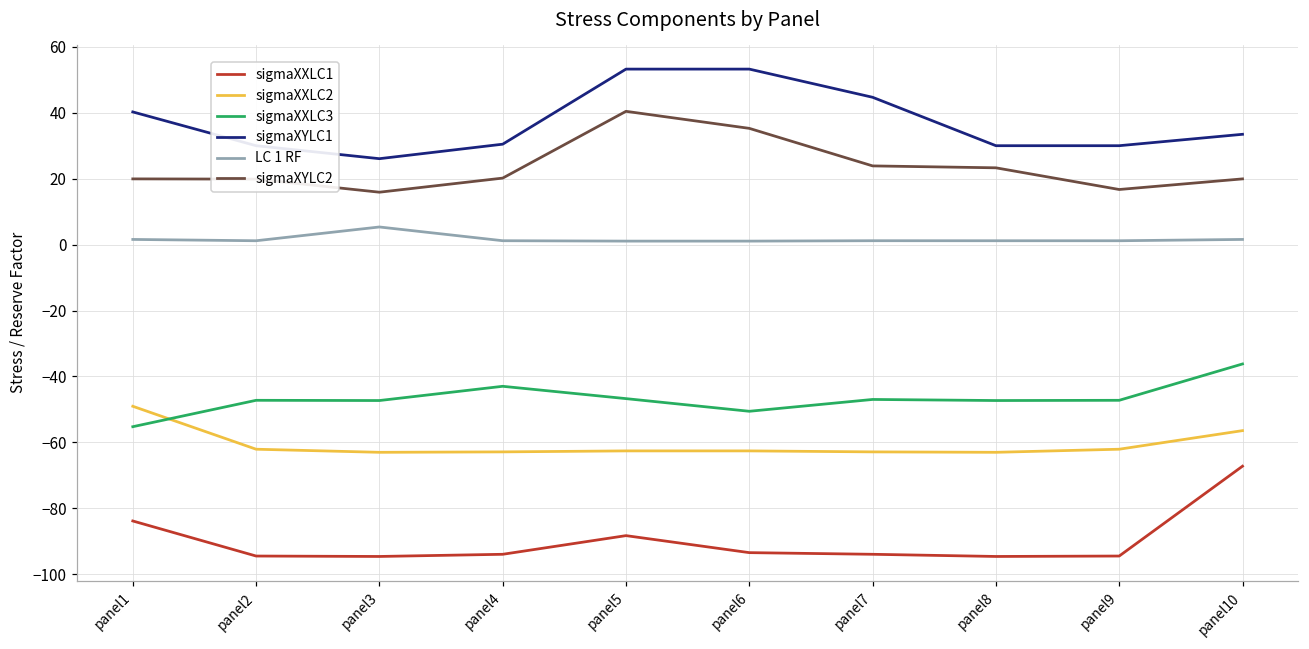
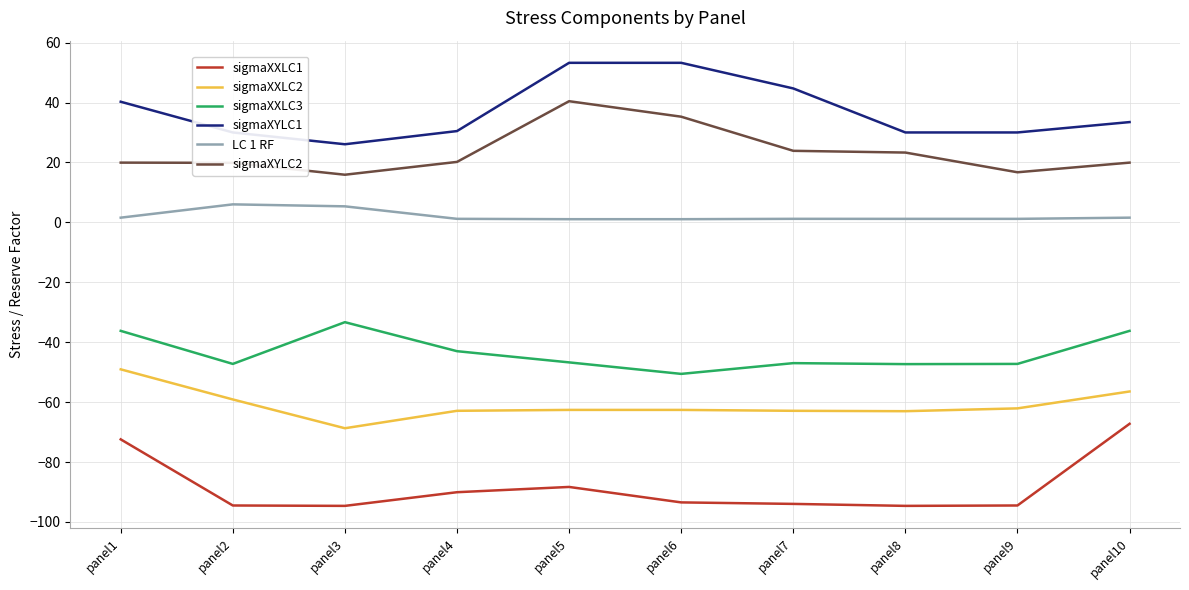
  {
    "sigmaXXLC1": {
-     "panel1": -84,
+     "panel1": -72,
      "panel2": -94,
      "panel3": -95,
-     "panel4": -94,
+     "panel4": -90,
      "panel5": -88,
      "panel6": -93,
      "panel7": -94,
      "panel8": -95,
      "panel9": -94,
      "panel10": -67
    },
    "sigmaXXLC2": {
      "panel1": -49,
-     "panel2": -62,
-     "panel3": -63,
+     "panel2": -59,
+     "panel3": -69,
      "panel4": -63,
      "panel5": -63,
      "panel6": -63,
      "panel7": -63,
      "panel8": -63,
      "panel9": -62,
      "panel10": -56
    },
    "sigmaXXLC3": {
-     "panel1": -55,
+     "panel1": -36,
      "panel2": -47,
-     "panel3": -47,
+     "panel3": -33,
      "panel4": -43,
      "panel5": -47,
      "panel6": -51,
      "panel7": -47,
      "panel8": -47,
      "panel9": -47,
      "panel10": -36
    },
    "sigmaXYLC1": {
      "panel1": 40,
      "panel3": 26,
      "panel4": 30,
      "panel5": 53,
      "panel6": 53,
      "panel7": 45,
      "panel8": 30,
      "panel9": 30,
      "panel10": 33
    },
    "LC 1 RF": {
      "panel1": 2,
-     "panel2": 1,
+     "panel2": 6,
      "panel3": 5,
      "panel4": 1,
      "panel5": 1,
      "panel6": 1,
      "panel7": 1,
      "panel8": 1,
      "panel9": 1,
      "panel10": 2
    },
    "sigmaXYLC2": {
      "panel1": 20,
      "panel3": 16,
      "panel4": 20,
      "panel5": 40,
      "panel6": 35,
      "panel7": 24,
      "panel8": 23,
      "panel9": 17,
      "panel10": 20
    }
  }
